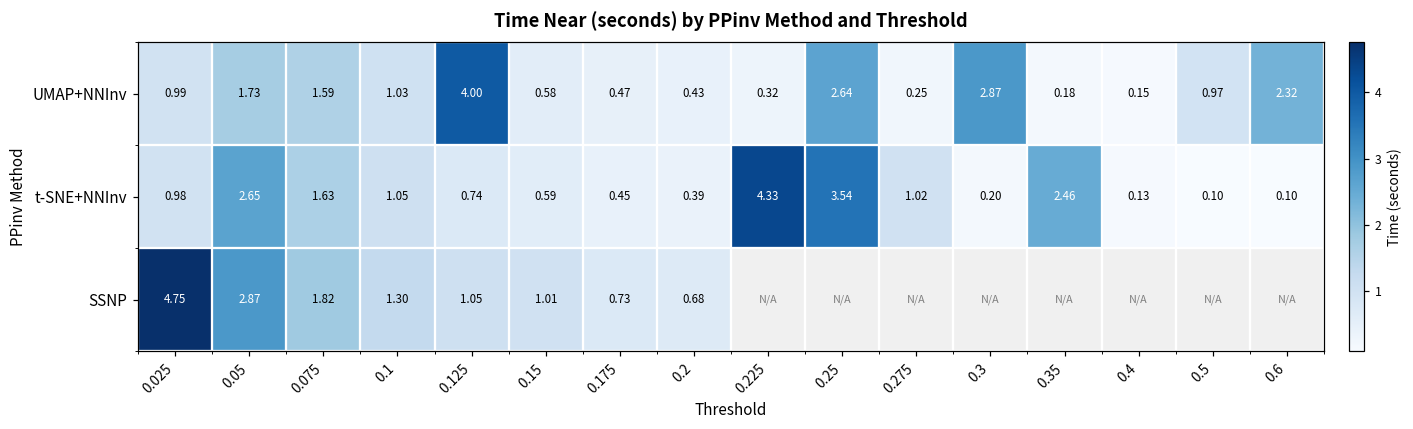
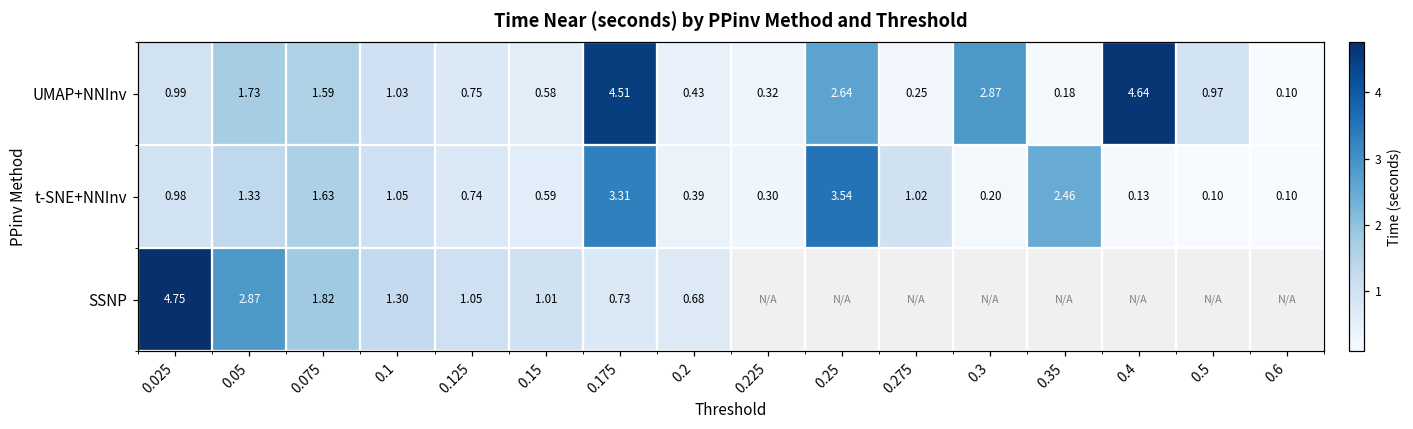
  {
    "UMAP+NNInv": {
      "0.025": 0.99,
      "0.05": 1.73,
      "0.075": 1.59,
      "0.1": 1.03,
-     "0.125": 4.00,
+     "0.125": 0.75,
      "0.15": 0.58,
-     "0.175": 0.47,
+     "0.175": 4.51,
      "0.2": 0.43,
      "0.225": 0.32,
      "0.25": 2.64,
      "0.275": 0.25,
      "0.3": 2.87,
      "0.35": 0.18,
-     "0.4": 0.15,
+     "0.4": 4.64,
      "0.5": 0.97,
-     "0.6": 2.32
+     "0.6": 0.10
    },
    "t-SNE+NNInv": {
      "0.025": 0.98,
-     "0.05": 2.65,
+     "0.05": 1.33,
      "0.075": 1.63,
      "0.1": 1.05,
      "0.125": 0.74,
      "0.15": 0.59,
-     "0.175": 0.45,
+     "0.175": 3.31,
      "0.2": 0.39,
-     "0.225": 4.33,
+     "0.225": 0.30,
      "0.25": 3.54,
      "0.275": 1.02,
      "0.3": 0.20,
      "0.35": 2.46,
      "0.4": 0.13,
      "0.5": 0.10,
      "0.6": 0.10
    },
    "SSNP": {
      "0.025": 4.75,
      "0.05": 2.87,
      "0.075": 1.82,
      "0.1": 1.30,
      "0.125": 1.05,
      "0.15": 1.01,
      "0.175": 0.73,
      "0.2": 0.68
    }
  }
